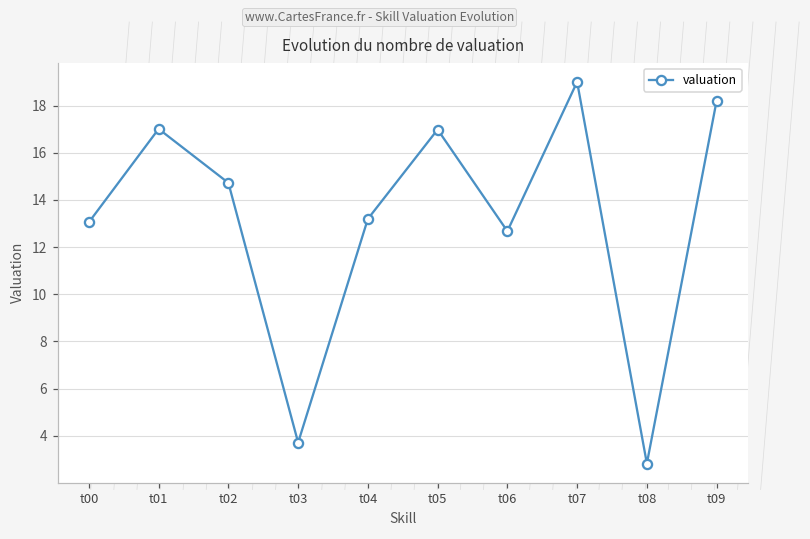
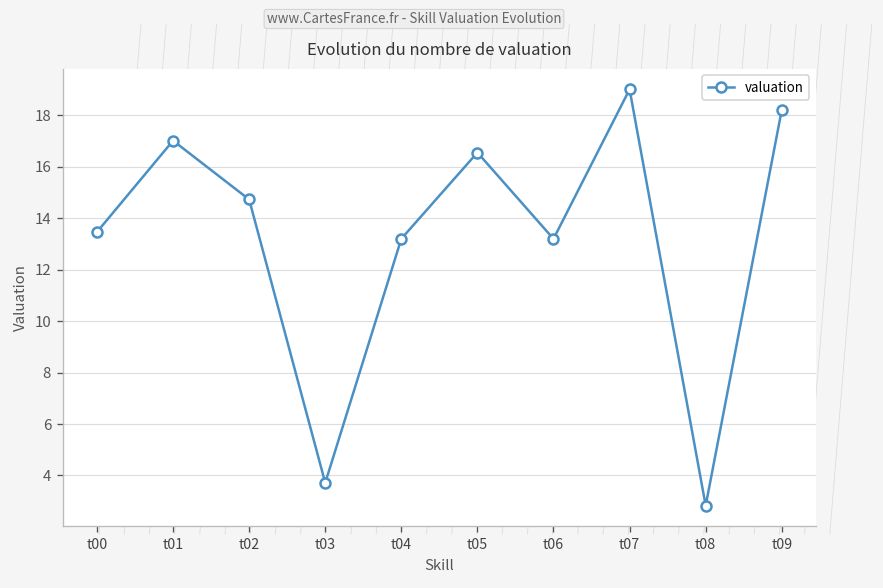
  {
-   "t00": 13.1,
+   "t00": 13.5,
    "t01": 17.0,
    "t02": 14.7,
    "t03": 3.7,
    "t04": 13.2,
-   "t05": 17.0,
-   "t06": 12.7,
+   "t05": 16.5,
+   "t06": 13.2,
    "t07": 19.0,
    "t08": 2.8,
    "t09": 18.2
  }
